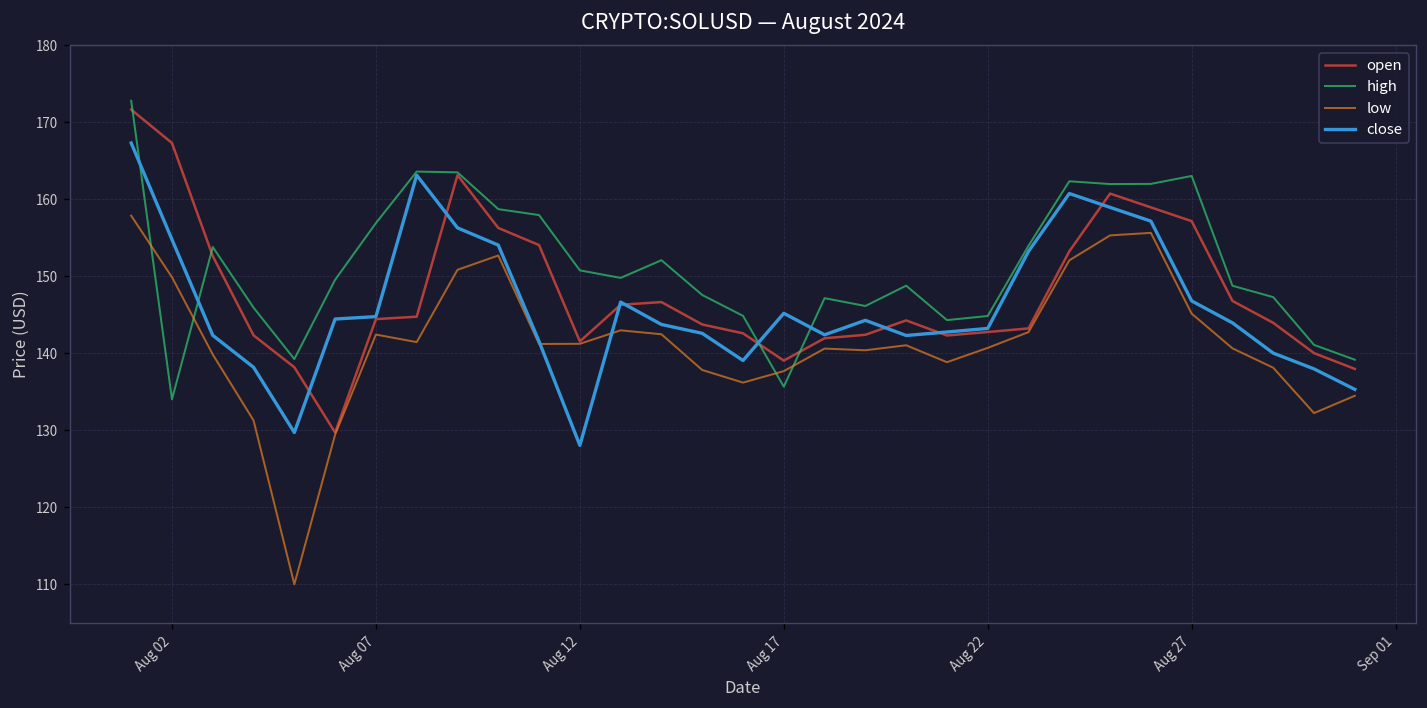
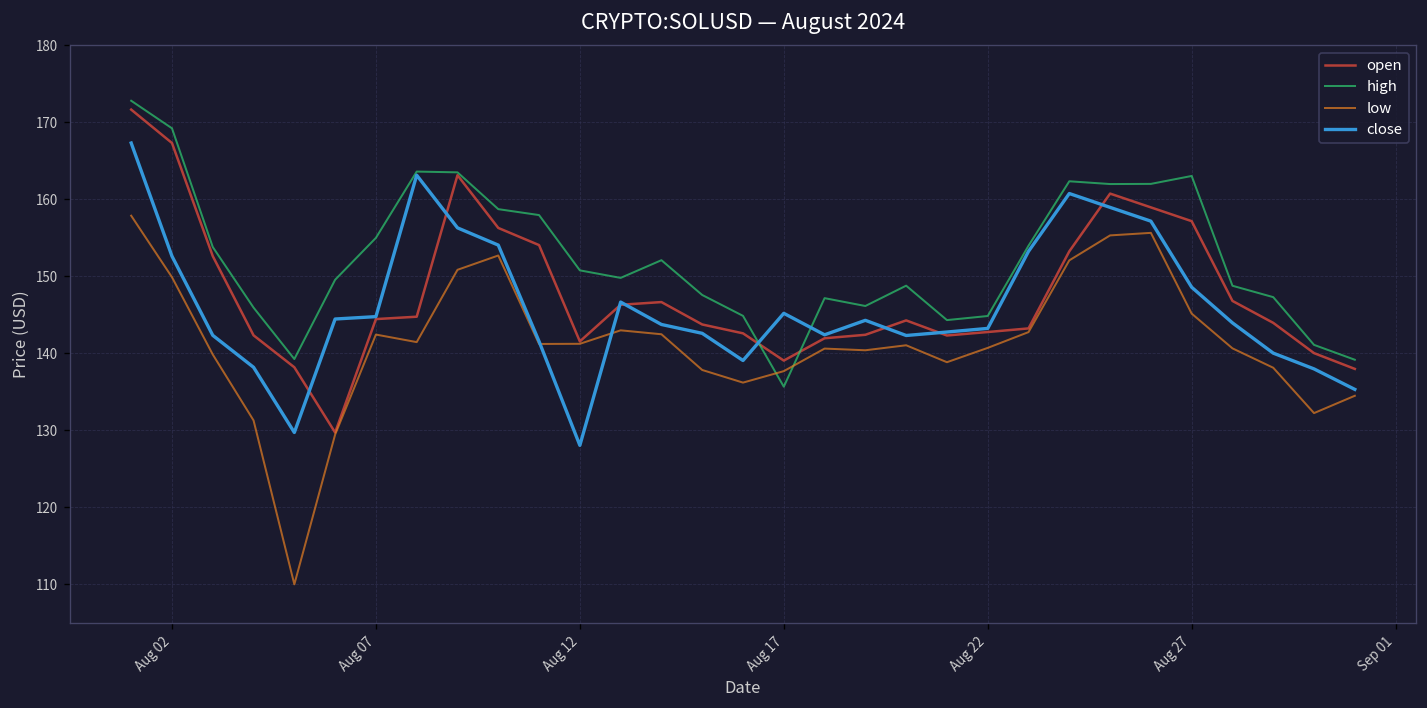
  {
    "high": {
-     "Aug 02": 134,
-     "Aug 07": 157,
+     "Aug 02": 169,
+     "Aug 07": 155,
      "Aug 12": 151,
      "Aug 17": 136,
      "Aug 22": 145,
      "Aug 27": 163
    },
    "close": {
-     "Aug 02": 155,
+     "Aug 02": 153,
      "Aug 12": 128,
      "Aug 17": 145,
      "Aug 22": 143,
-     "Aug 27": 147
+     "Aug 27": 149
    }
  }
